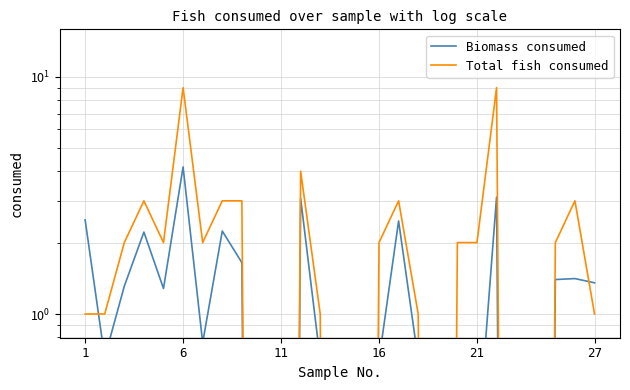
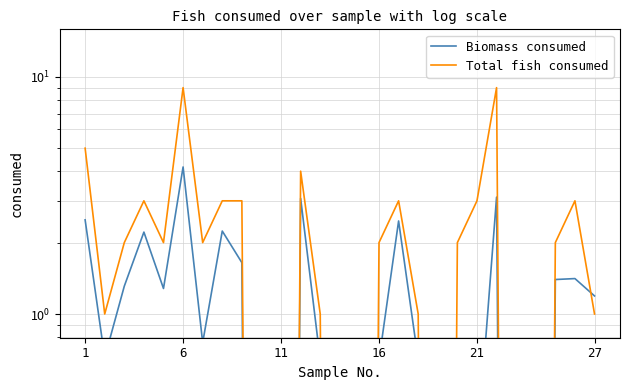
  {
    "Biomass consumed": {
      "1": 2.5,
      "6": 4.2,
-     "27": 1.4
+     "27": 1.2
    },
    "Total fish consumed": {
-     "1": 1.00,
+     "1": 5.0,
      "6": 9.0,
      "16": 2.0,
-     "21": 2.0,
+     "21": 3.0,
      "27": 1.00
    }
  }
